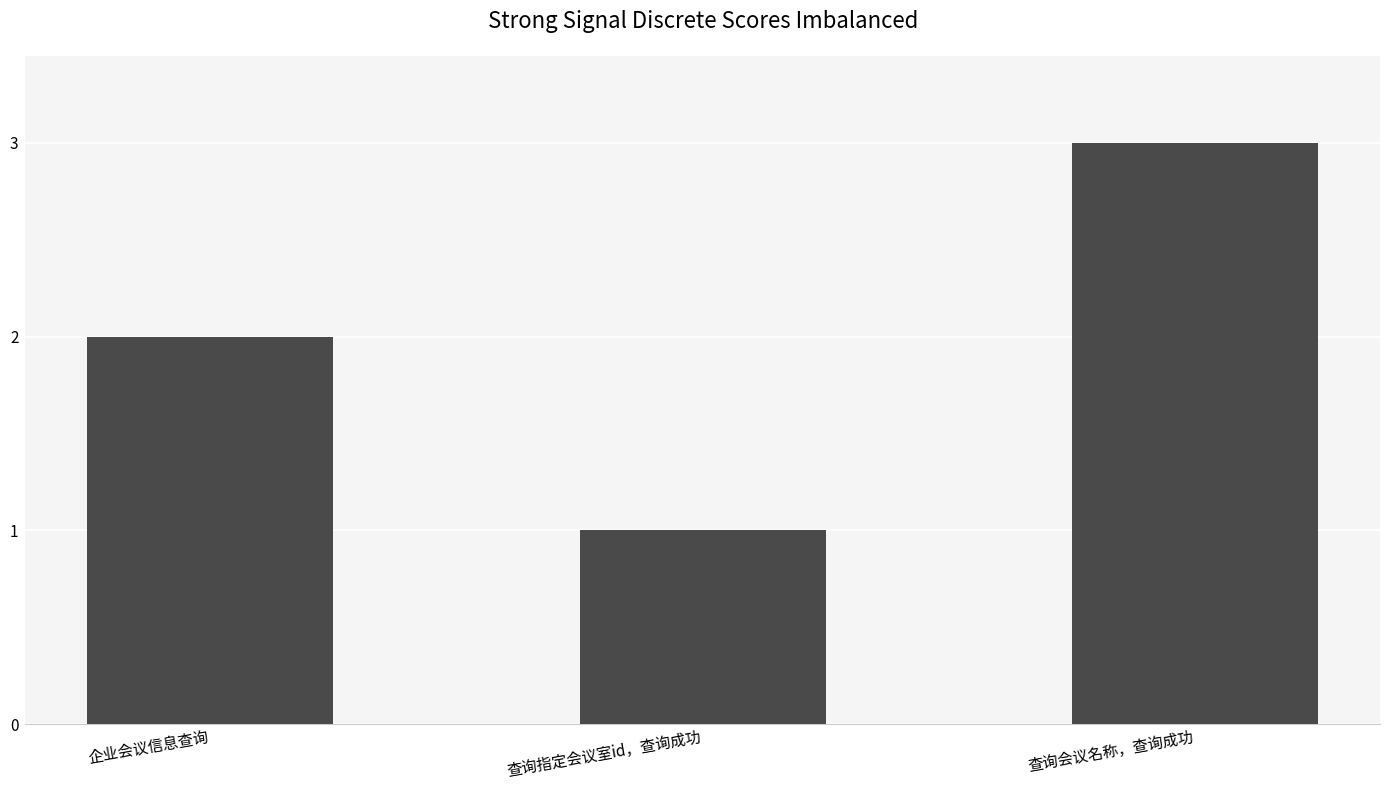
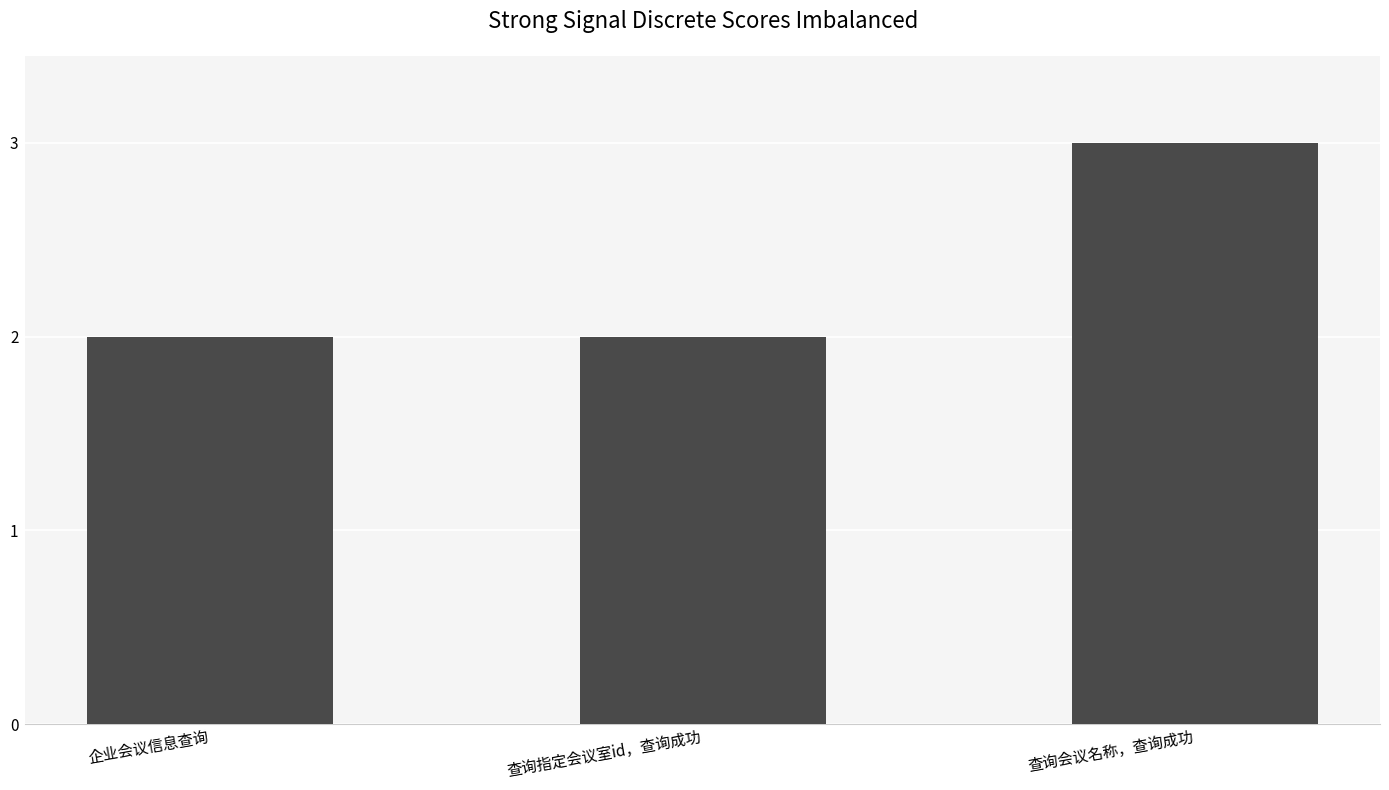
  {
    "企业会议信息查询": 2,
-   "查询指定会议室id，查询成功": 1,
+   "查询指定会议室id，查询成功": 2,
    "查询会议名称，查询成功": 3
  }
